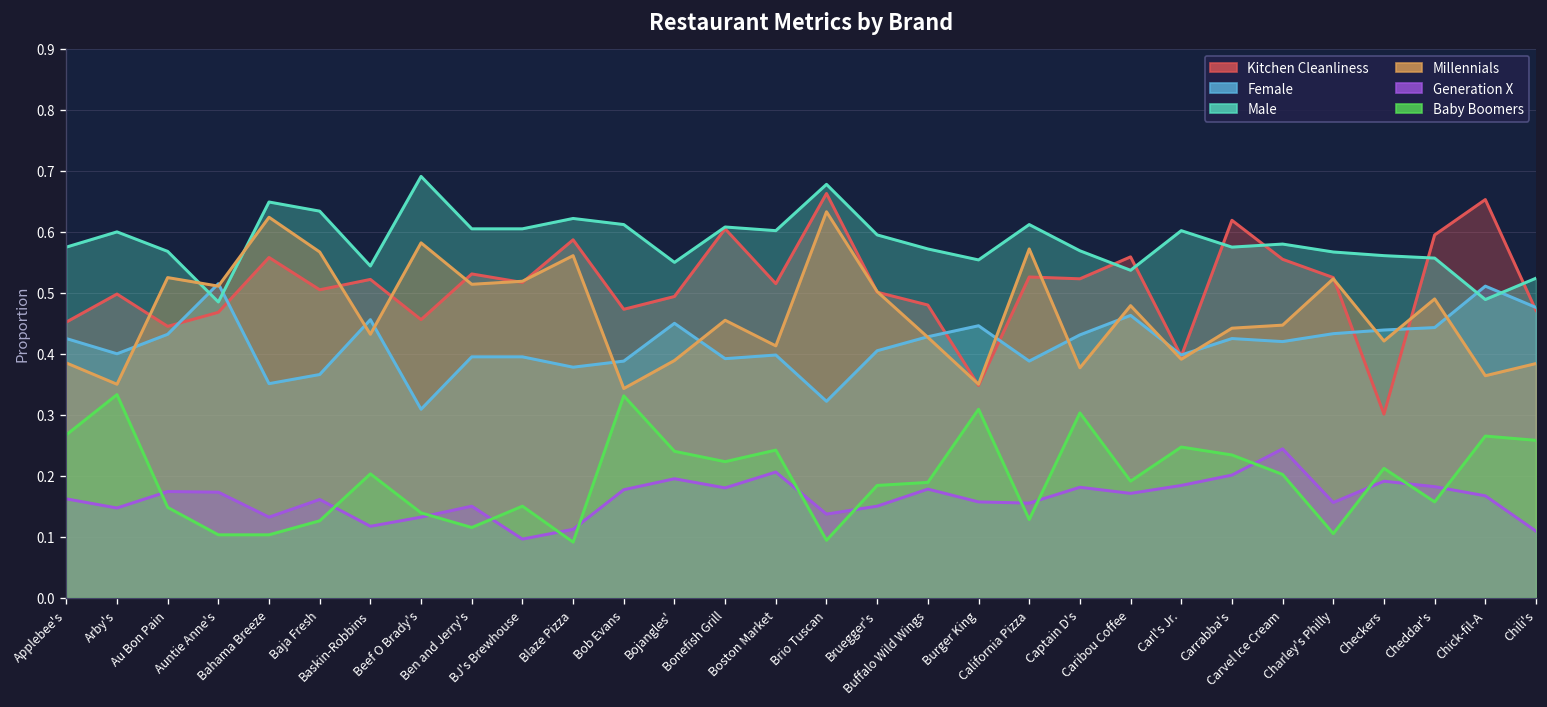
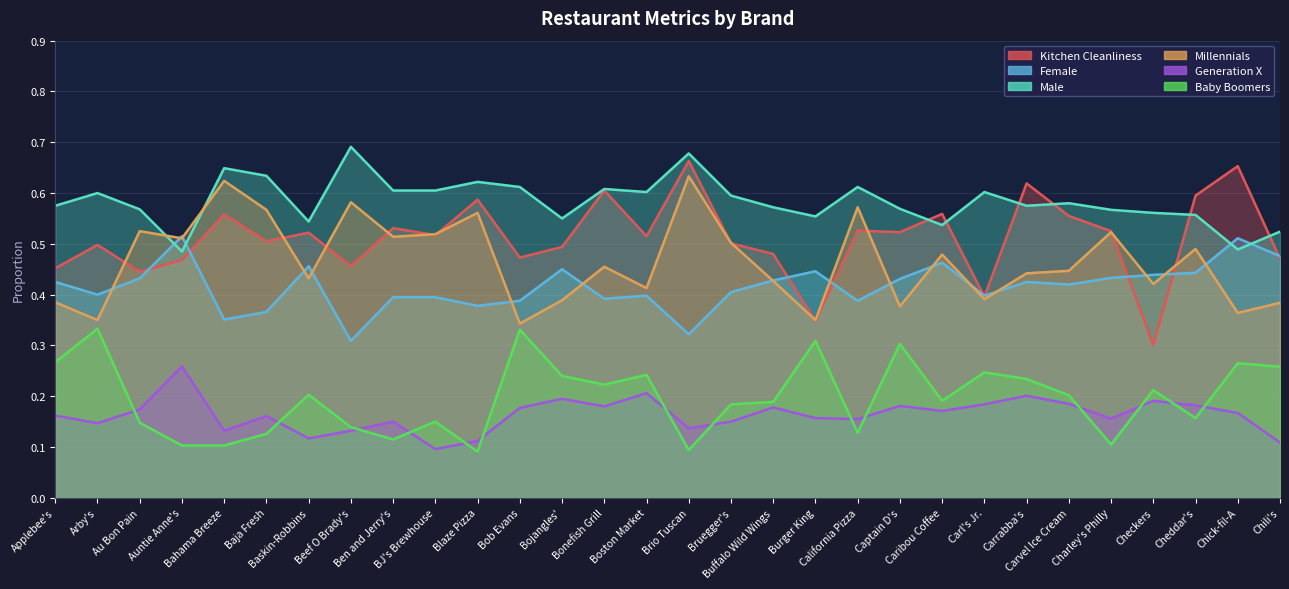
  {
    "Generation X": {
      "Applebee's": 0.16,
      "Arby's": 0.15,
      "Au Bon Pain": 0.17,
-     "Auntie Anne's": 0.17,
+     "Auntie Anne's": 0.26,
      "Bahama Breeze": 0.13,
      "Baja Fresh": 0.16,
      "Baskin-Robbins": 0.12,
      "Beef O Brady's": 0.13,
      "Ben and Jerry's": 0.15,
      "BJ's Brewhouse": 0.10,
      "Blaze Pizza": 0.11,
      "Bob Evans": 0.18,
      "Bojangles'": 0.20,
      "Bonefish Grill": 0.18,
      "Boston Market": 0.21,
      "Brio Tuscan": 0.14,
      "Bruegger's": 0.15,
      "Buffalo Wild Wings": 0.18,
      "Burger King": 0.16,
      "California Pizza": 0.16,
      "Captain D's": 0.18,
      "Caribou Coffee": 0.17,
      "Carl's Jr.": 0.18,
      "Carrabba's": 0.20,
-     "Carvel Ice Cream": 0.24,
+     "Carvel Ice Cream": 0.19,
      "Charley's Philly": 0.16,
      "Checkers": 0.19,
      "Cheddar's": 0.18,
      "Chick-fil-A": 0.17,
      "Chili's": 0.11
    }
  }
